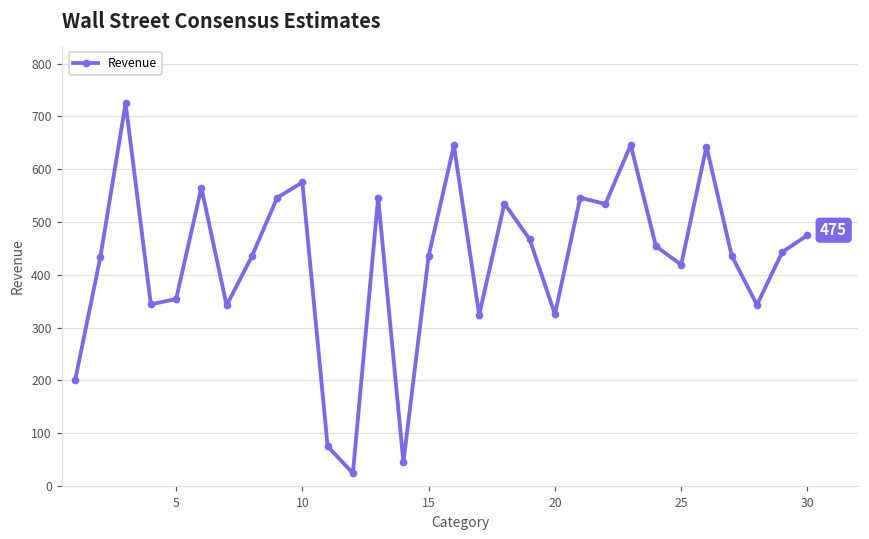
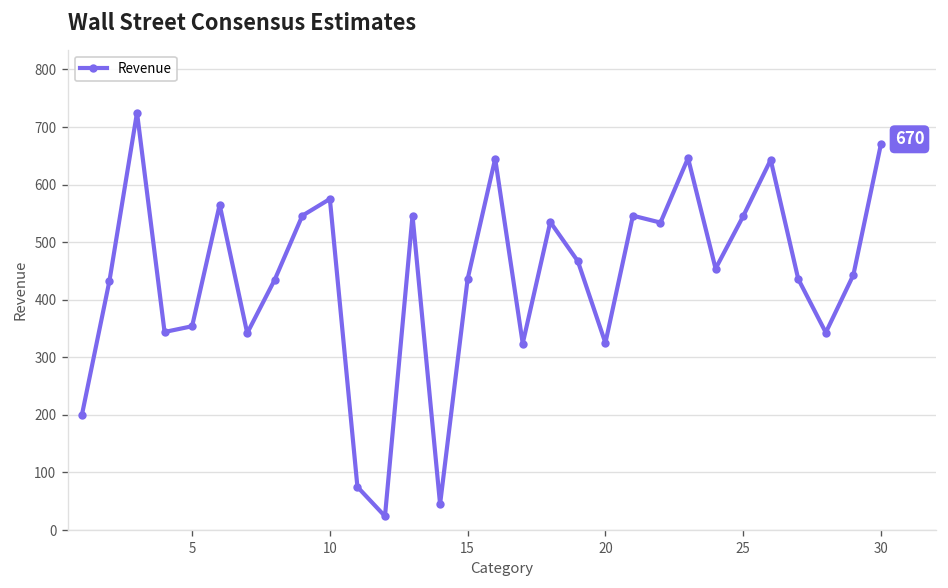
  {
-   "25": 420,
-   "30": 475
+   "25": 550,
+   "30": 670
  }
